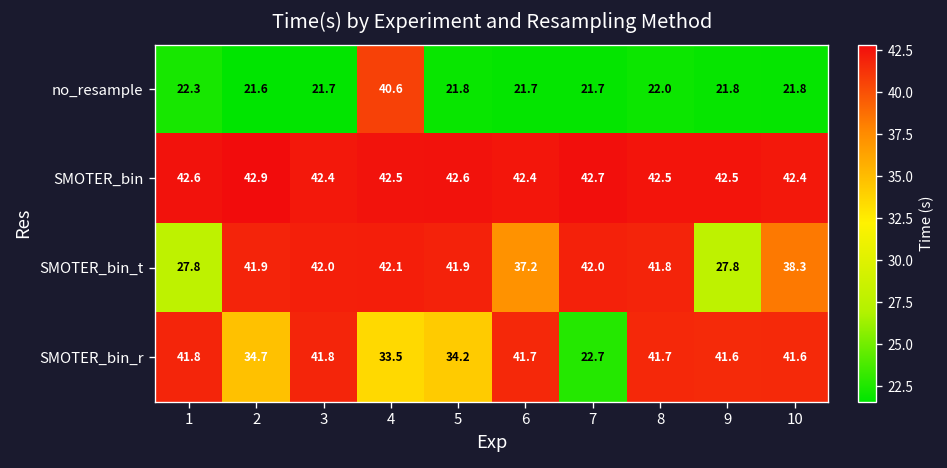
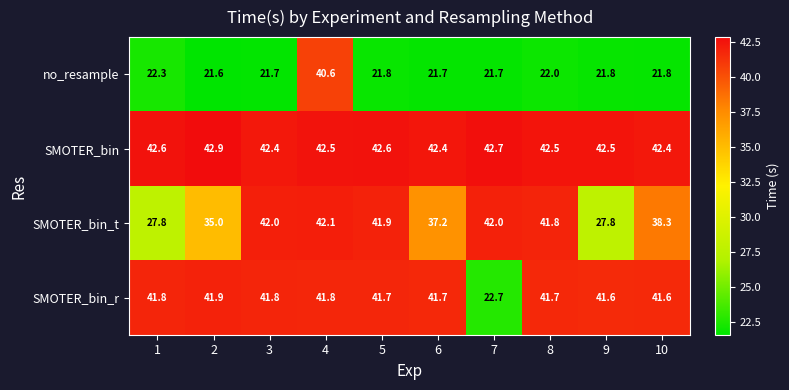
  {
    "no_resample": {
      "1": 22.3,
      "2": 21.6,
      "3": 21.7,
      "4": 40.6,
      "5": 21.8,
      "6": 21.7,
      "7": 21.7,
      "8": 22.0,
      "9": 21.8,
      "10": 21.8
    },
    "SMOTER_bin": {
      "1": 42.6,
      "2": 42.9,
      "3": 42.4,
      "4": 42.5,
      "5": 42.6,
      "6": 42.4,
      "7": 42.7,
      "8": 42.5,
      "9": 42.5,
      "10": 42.4
    },
    "SMOTER_bin_t": {
      "1": 27.8,
-     "2": 41.9,
+     "2": 35.0,
      "3": 42.0,
      "4": 42.1,
      "5": 41.9,
      "6": 37.2,
      "7": 42.0,
      "8": 41.8,
      "9": 27.8,
      "10": 38.3
    },
    "SMOTER_bin_r": {
      "1": 41.8,
-     "2": 34.7,
+     "2": 41.9,
      "3": 41.8,
-     "4": 33.5,
-     "5": 34.2,
+     "4": 41.8,
+     "5": 41.7,
      "6": 41.7,
      "7": 22.7,
      "8": 41.7,
      "9": 41.6,
      "10": 41.6
    }
  }
